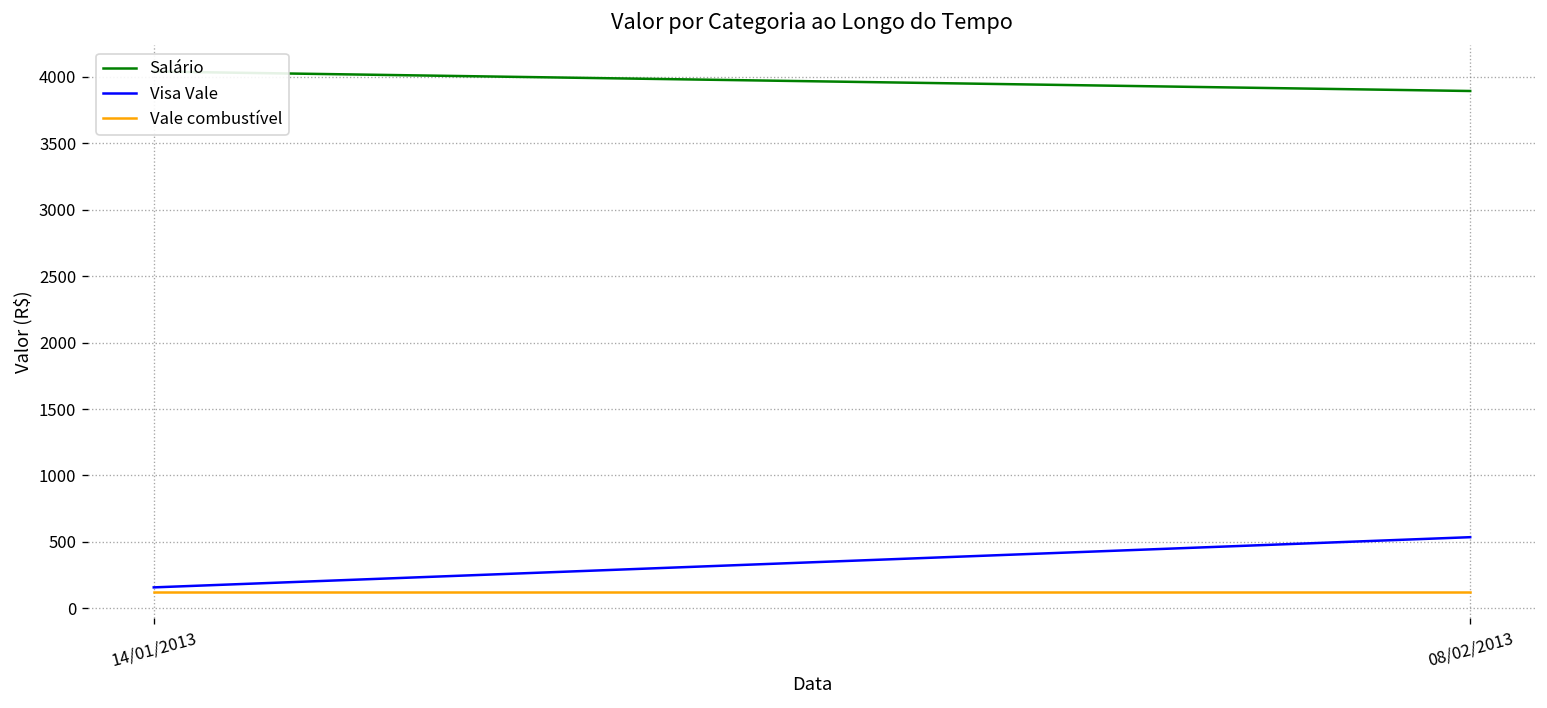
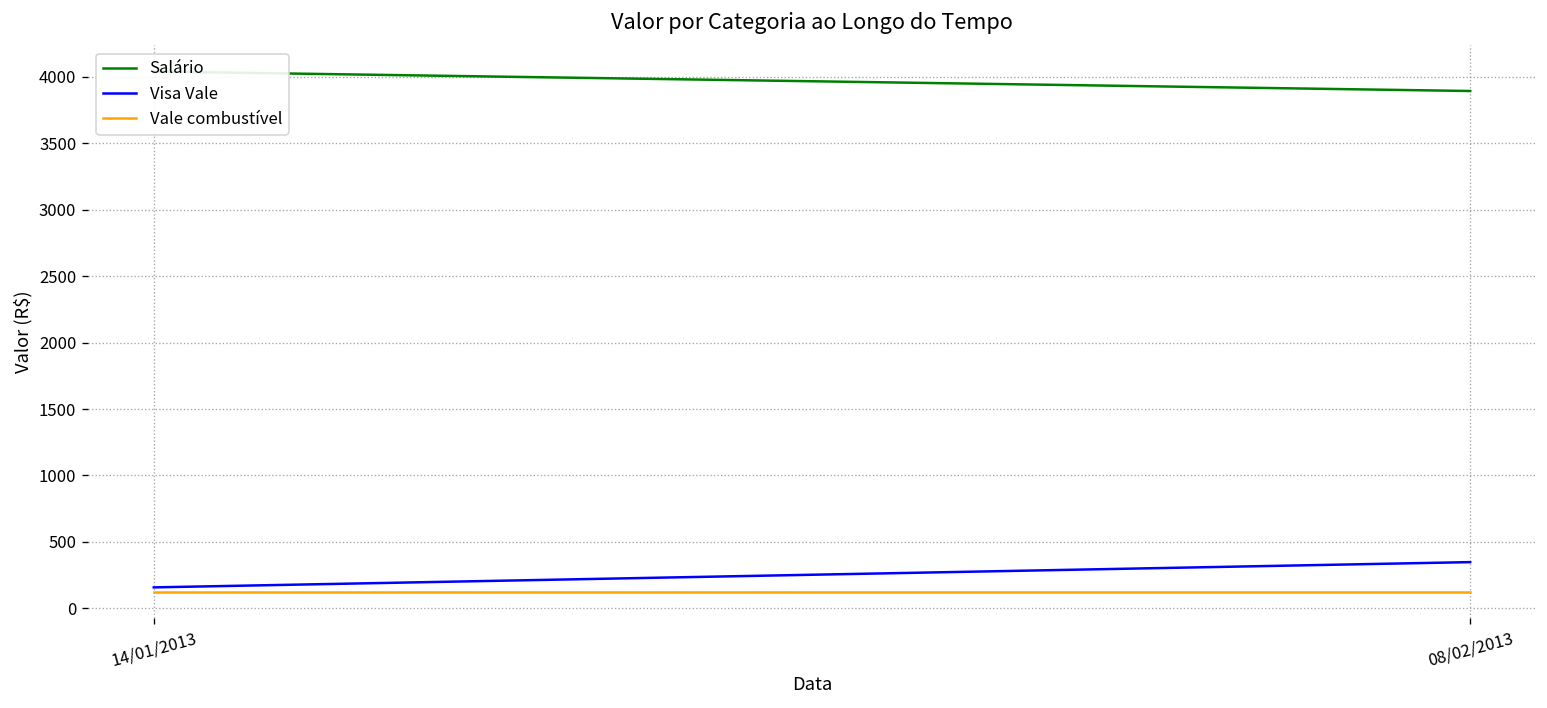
  {
    "Salário": {
      "08/02/2013": 3890
    },
    "Visa Vale": {
      "14/01/2013": 160,
-     "08/02/2013": 540
+     "08/02/2013": 350
    },
    "Vale combustível": {
      "14/01/2013": 120,
      "08/02/2013": 120
    }
  }
